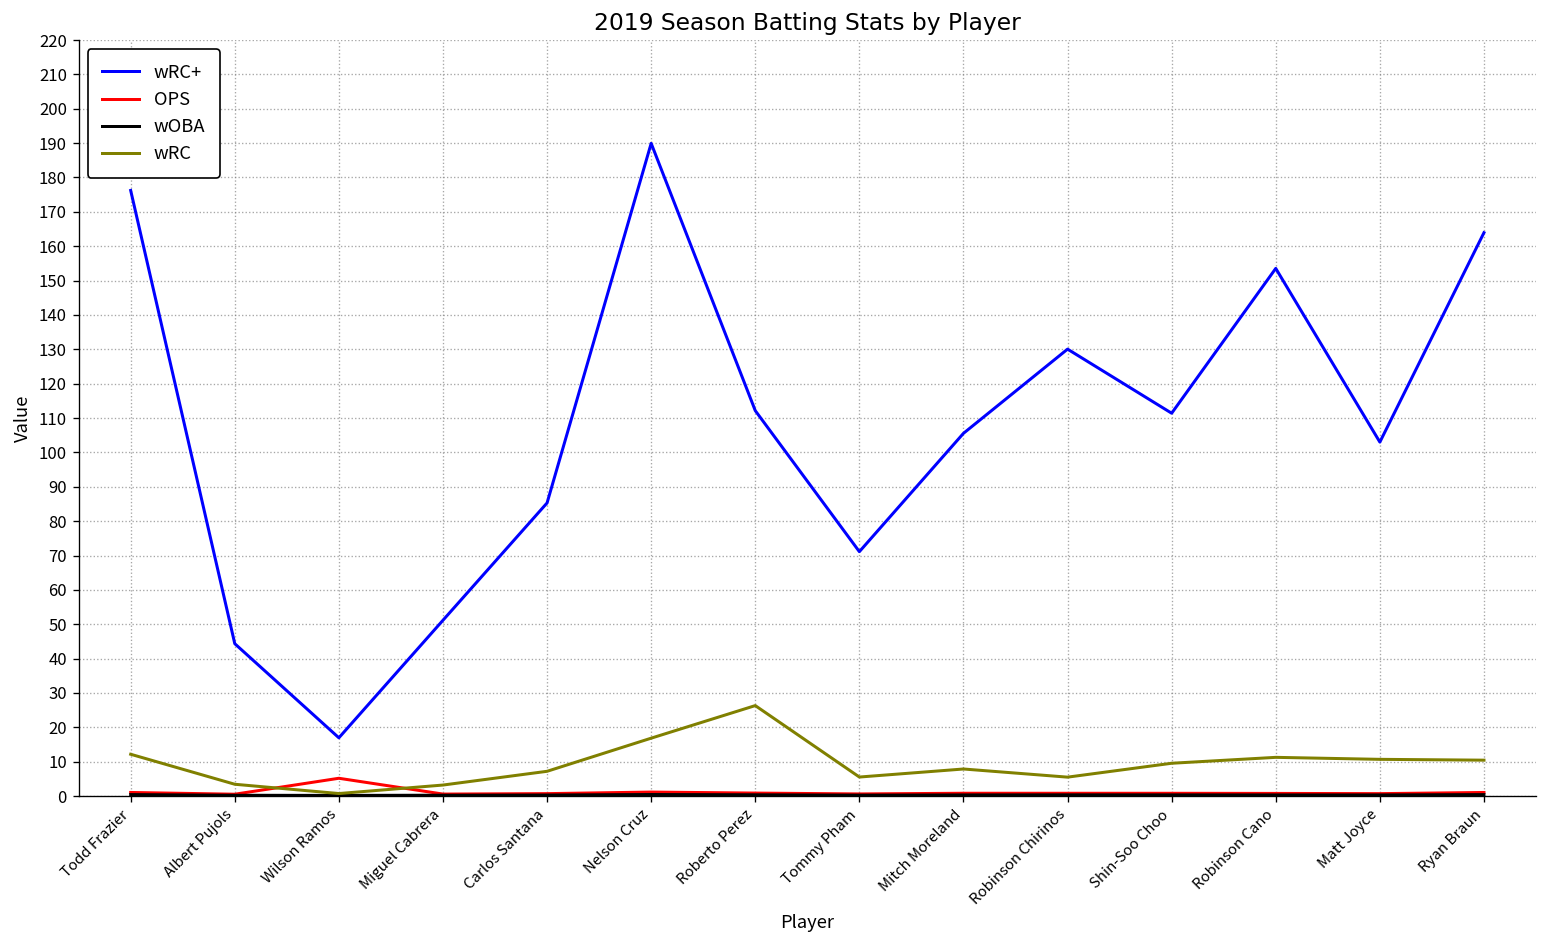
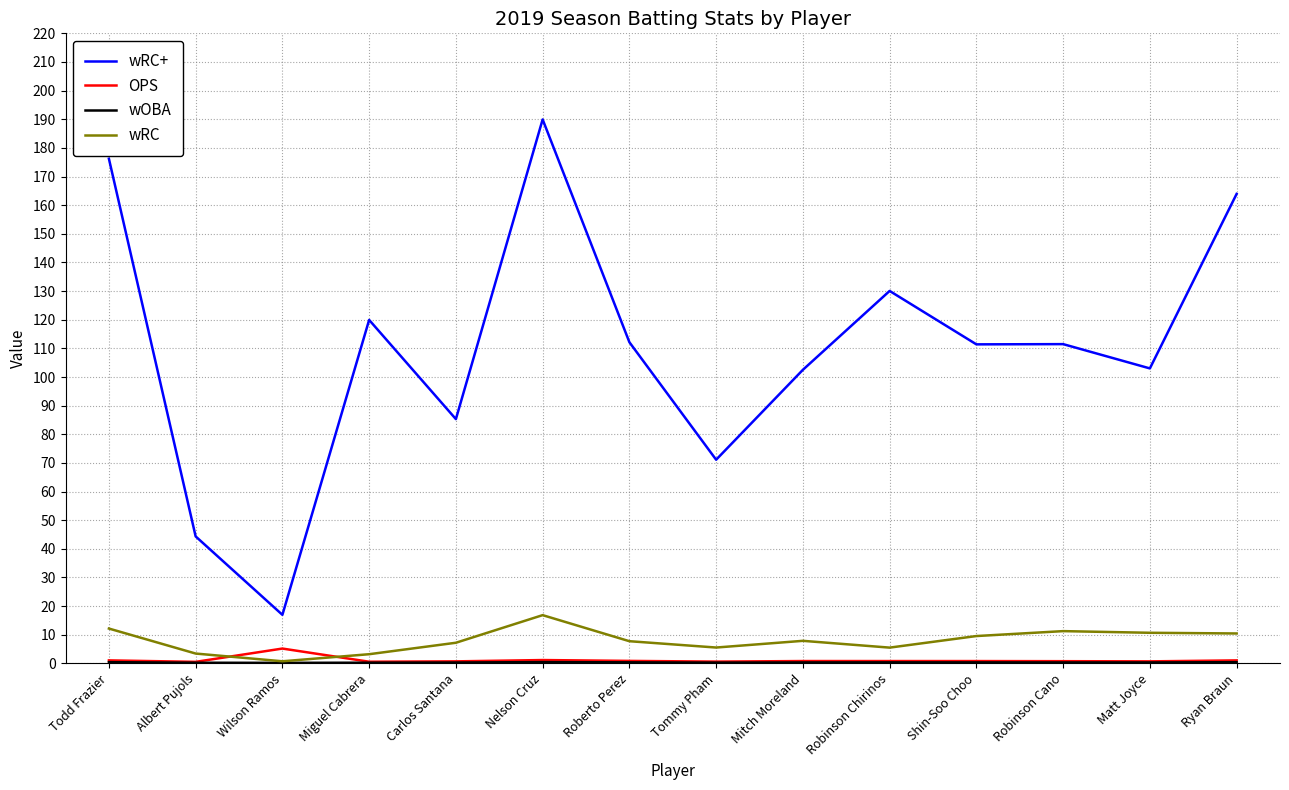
  {
    "wRC+": {
      "Todd Frazier": 176,
      "Albert Pujols": 44,
      "Wilson Ramos": 17,
-     "Miguel Cabrera": 51,
+     "Miguel Cabrera": 120,
      "Carlos Santana": 85,
      "Nelson Cruz": 190,
      "Roberto Perez": 112,
      "Tommy Pham": 71,
-     "Mitch Moreland": 106,
+     "Mitch Moreland": 103,
      "Robinson Chirinos": 130,
      "Shin-Soo Choo": 111,
-     "Robinson Cano": 154,
+     "Robinson Cano": 111,
      "Matt Joyce": 103,
      "Ryan Braun": 164
    },
    "OPS": {
      "Wilson Ramos": 5
    },
    "wRC": {
      "Todd Frazier": 12,
      "Albert Pujols": 3,
      "Miguel Cabrera": 3,
      "Carlos Santana": 7,
      "Nelson Cruz": 17,
-     "Roberto Perez": 26,
+     "Roberto Perez": 8,
      "Tommy Pham": 6,
      "Mitch Moreland": 8,
      "Robinson Chirinos": 6,
      "Shin-Soo Choo": 10,
      "Robinson Cano": 11,
      "Matt Joyce": 11,
      "Ryan Braun": 10
    }
  }
